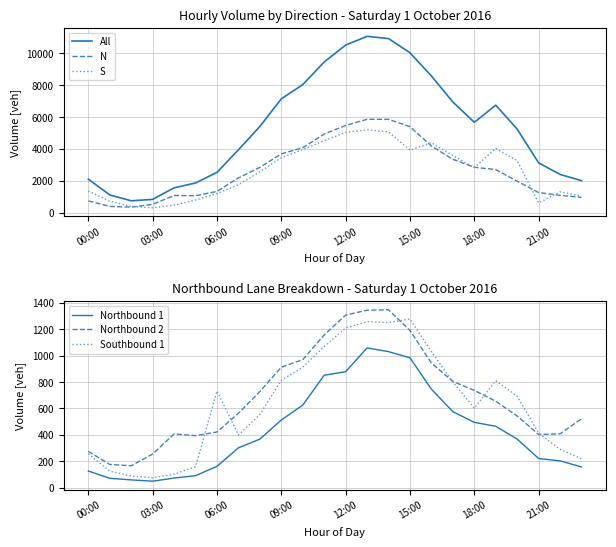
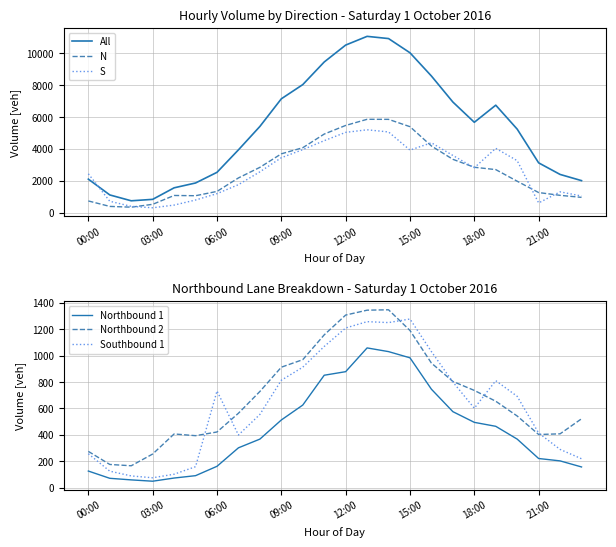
  {
    "Hourly Volume by Direction - Saturday 1 October 2016": {
      "S": {
-       "00:00": 1400,
+       "00:00": 2400,
        "03:00": 300,
        "09:00": 3400,
        "12:00": 5000,
        "15:00": 3900,
        "21:00": 600
      }
    },
    "Northbound Lane Breakdown - Saturday 1 October 2016": {
      "Southbound 1": {
        "03:00": 70,
        "06:00": 730,
        "09:00": 810,
        "12:00": 1210,
        "15:00": 1280,
        "18:00": 600
      }
    }
  }
